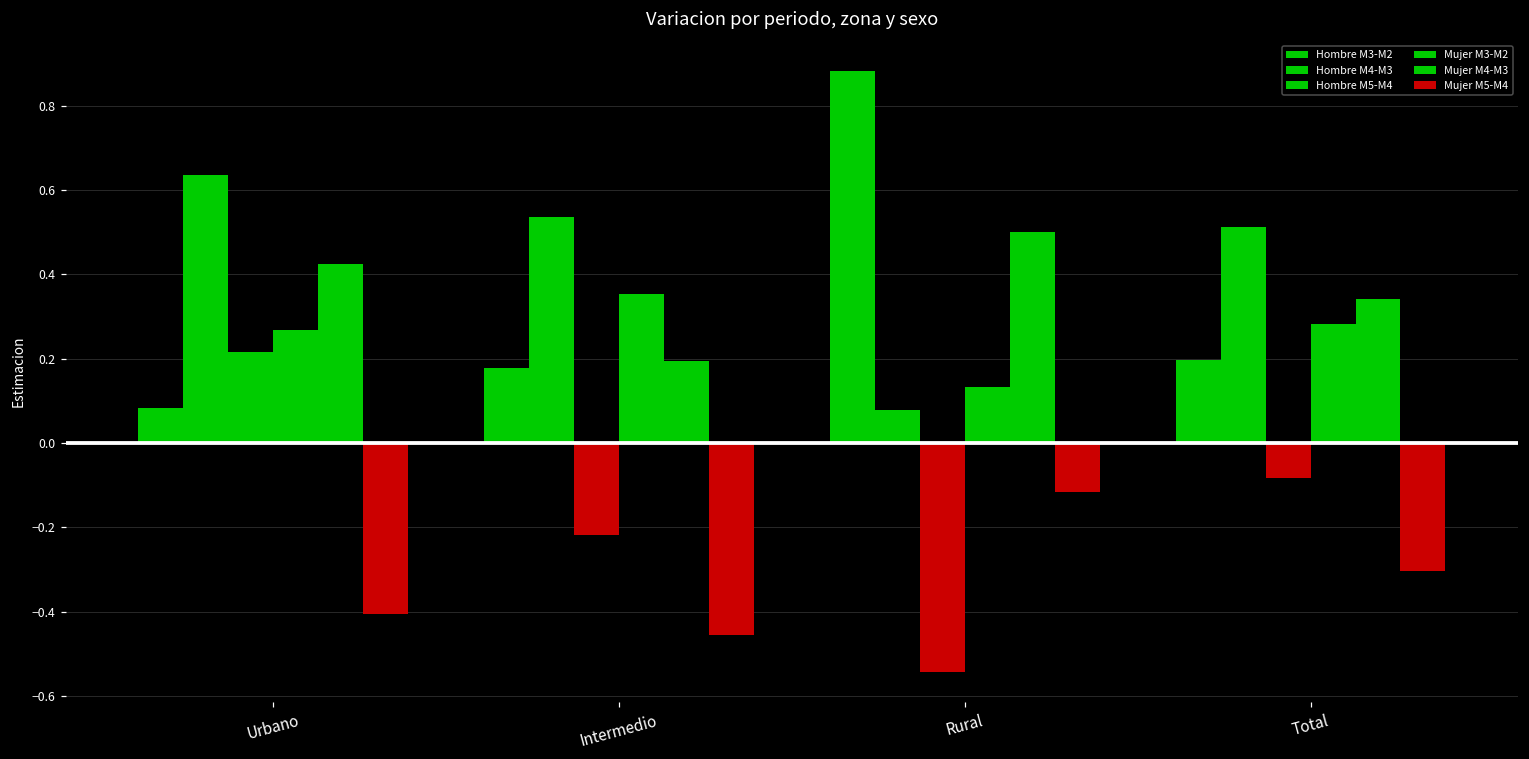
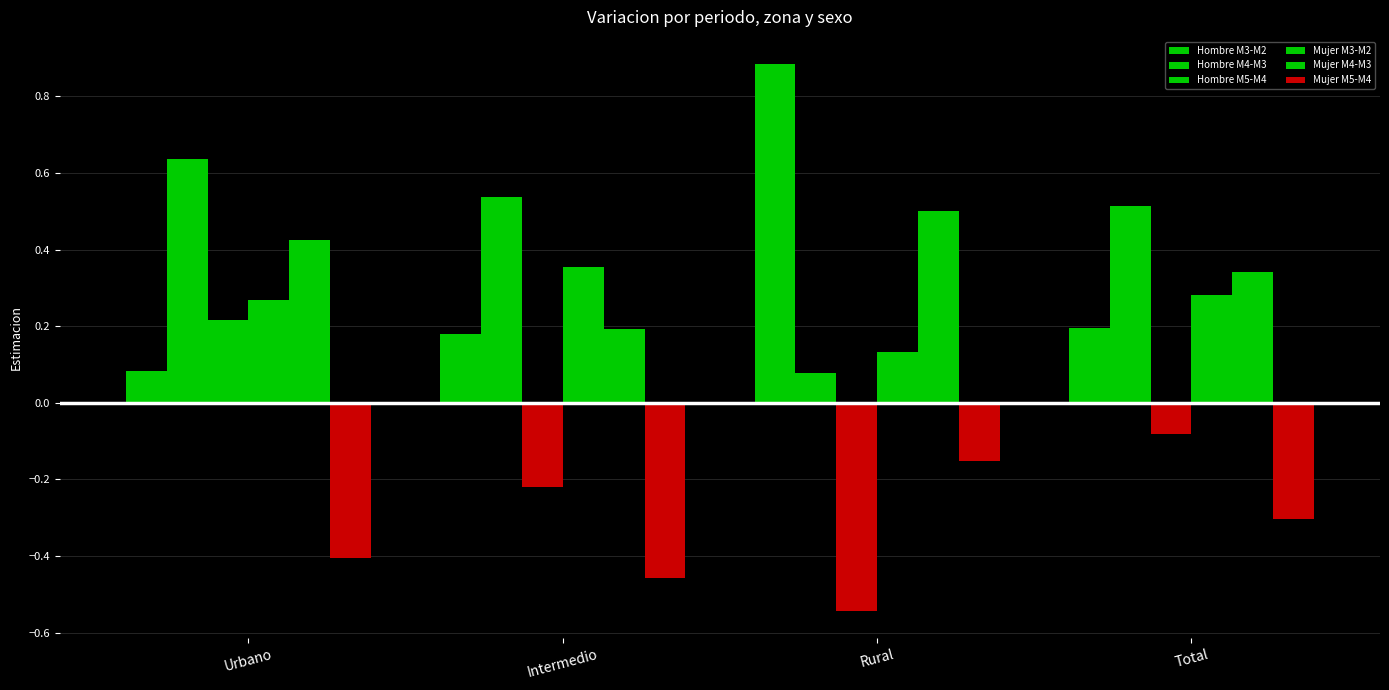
  {
    "Mujer M5-M4": {
      "Urbano": -0.41,
      "Intermedio": -0.46,
-     "Rural": -0.12,
+     "Rural": -0.15,
      "Total": -0.30
    }
  }
